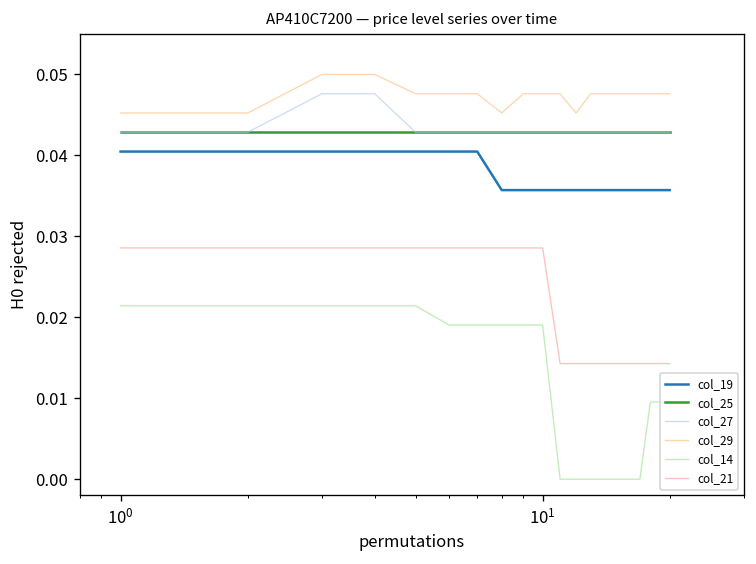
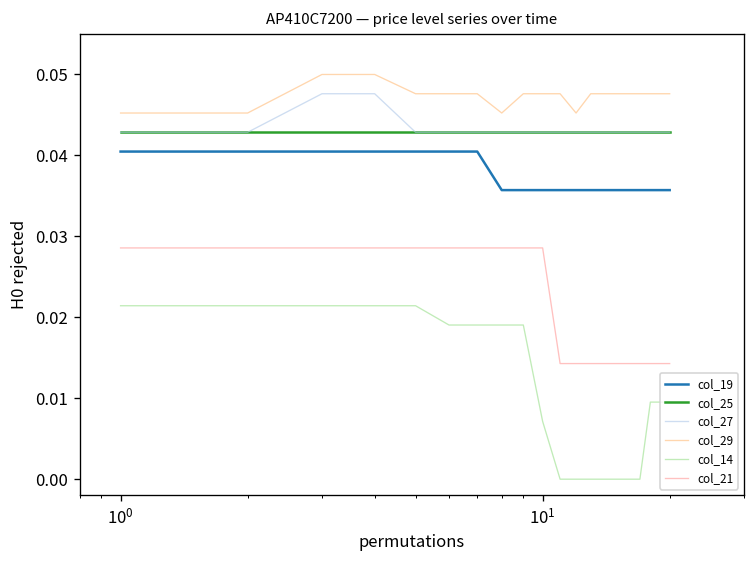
  {
    "col_19": {
      "10^0": 0.040,
      "10^1": 0.036
    },
    "col_14": {
      "10^0": 0.021,
-     "10^1": 0.019
+     "10^1": 0.007
    }
  }
